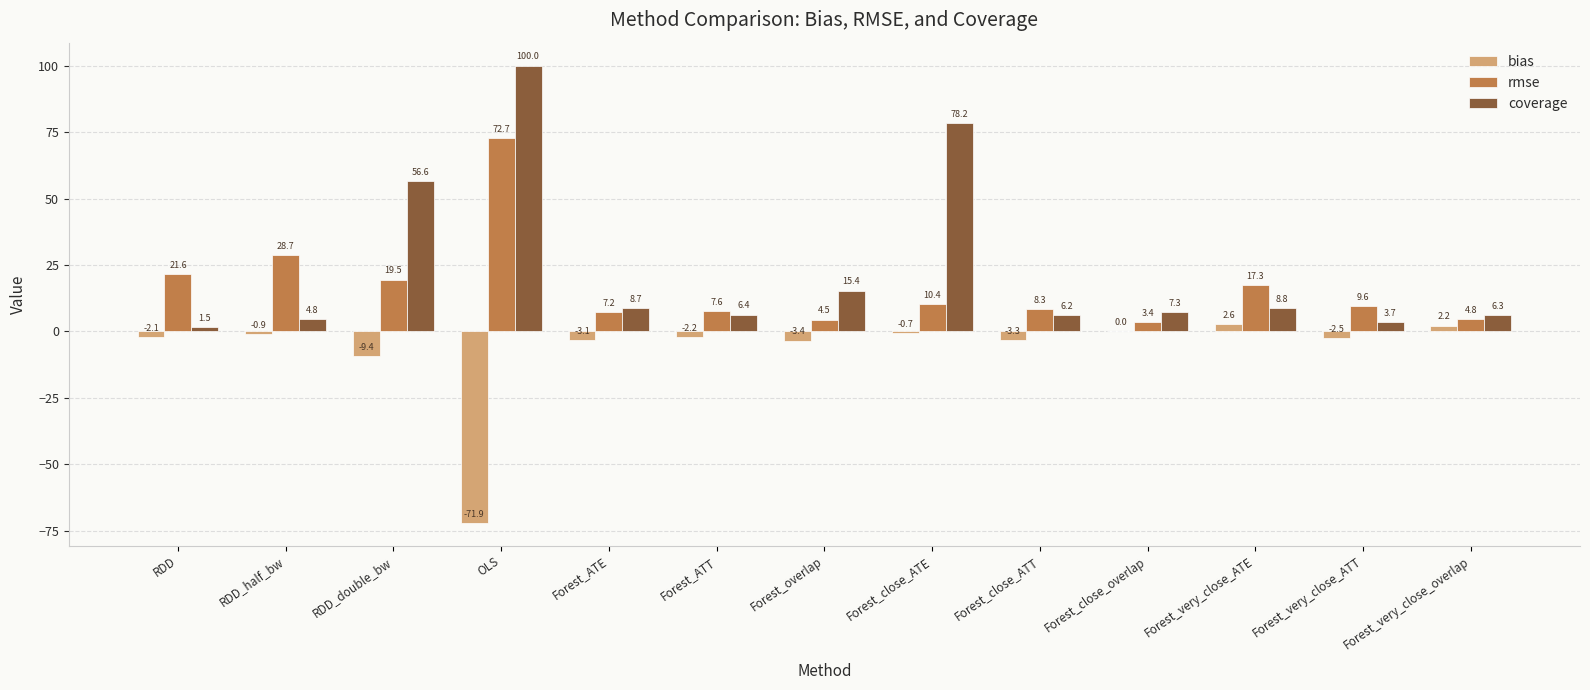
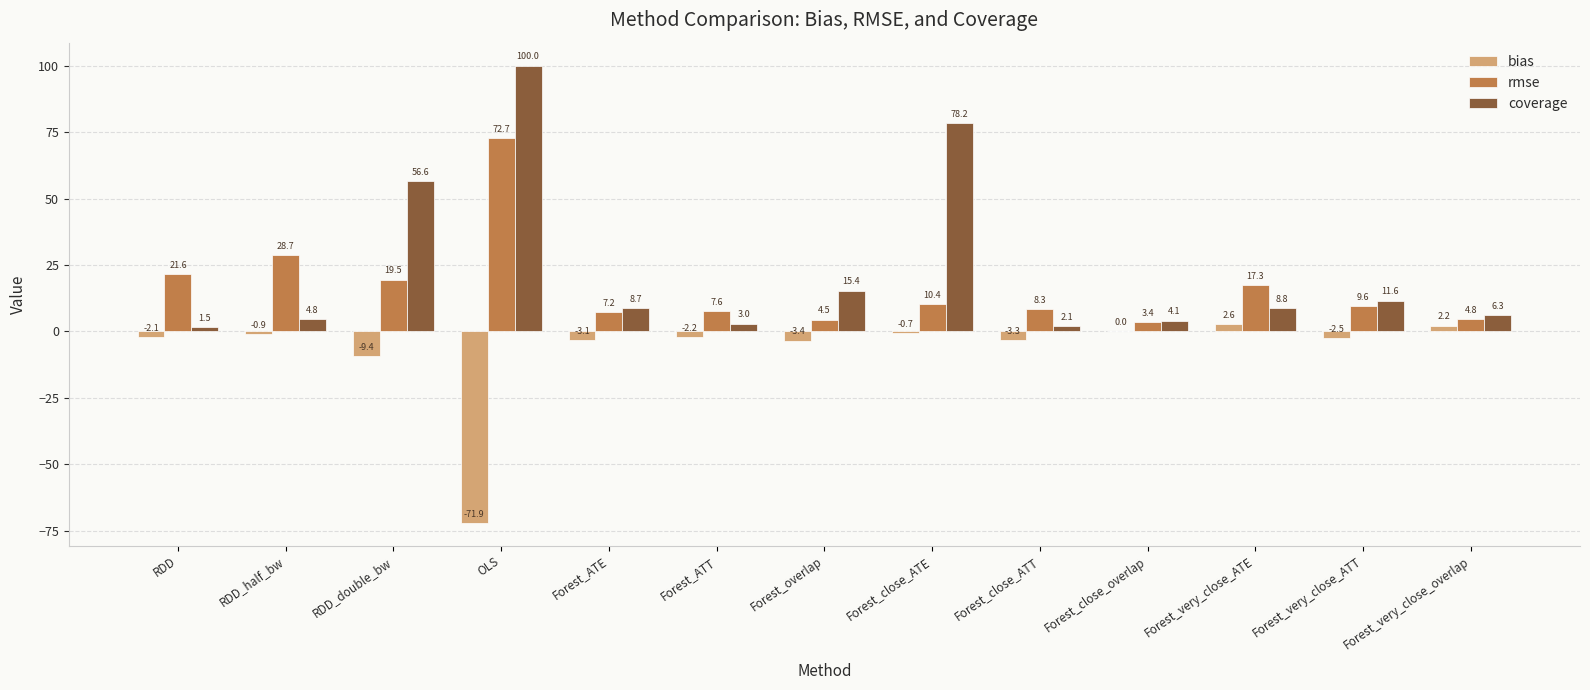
  {
    "coverage": {
      "RDD": 1.5,
      "RDD_half_bw": 4.8,
      "RDD_double_bw": 56.6,
      "OLS": 100.0,
      "Forest_ATE": 8.7,
-     "Forest_ATT": 6.4,
+     "Forest_ATT": 3.0,
      "Forest_overlap": 15.4,
      "Forest_close_ATE": 78.2,
-     "Forest_close_ATT": 6.2,
-     "Forest_close_overlap": 7.3,
+     "Forest_close_ATT": 2.1,
+     "Forest_close_overlap": 4.1,
      "Forest_very_close_ATE": 8.8,
-     "Forest_very_close_ATT": 3.7,
+     "Forest_very_close_ATT": 11.6,
      "Forest_very_close_overlap": 6.3
    }
  }
